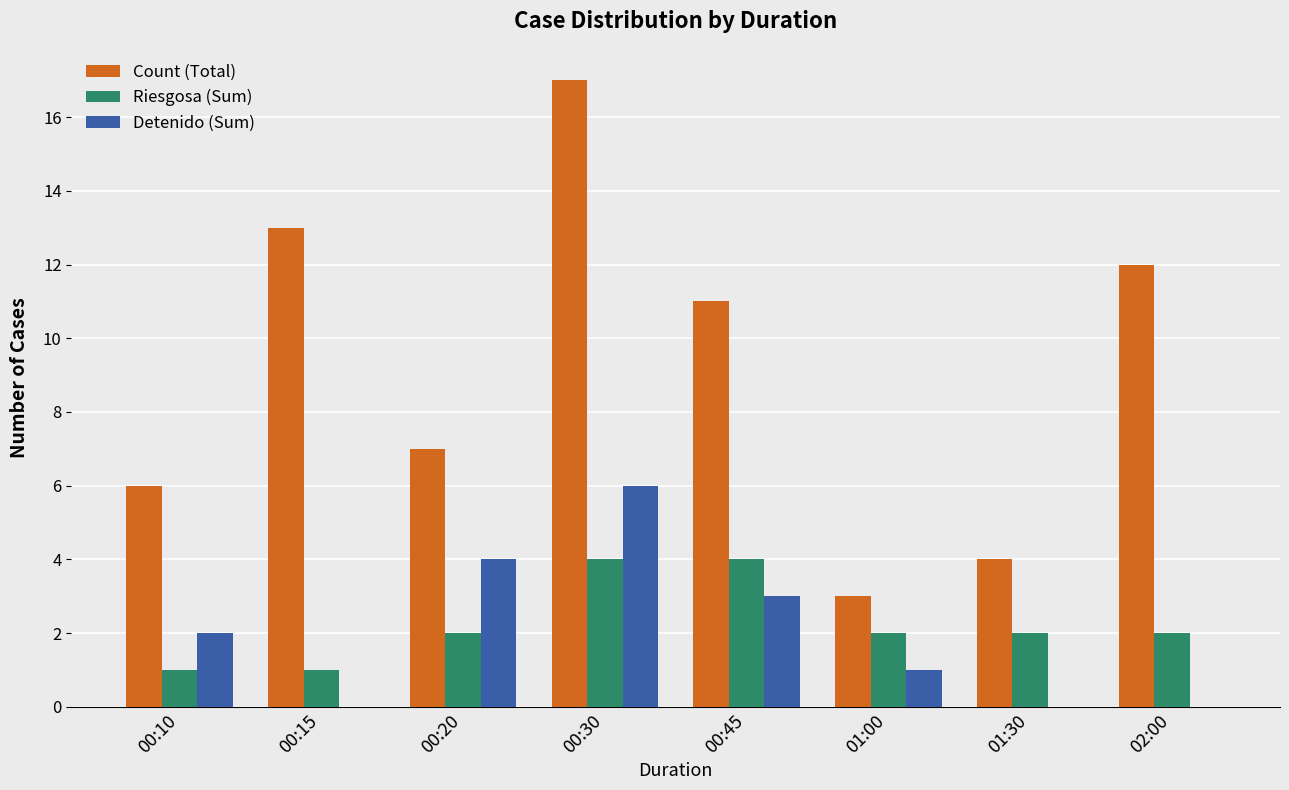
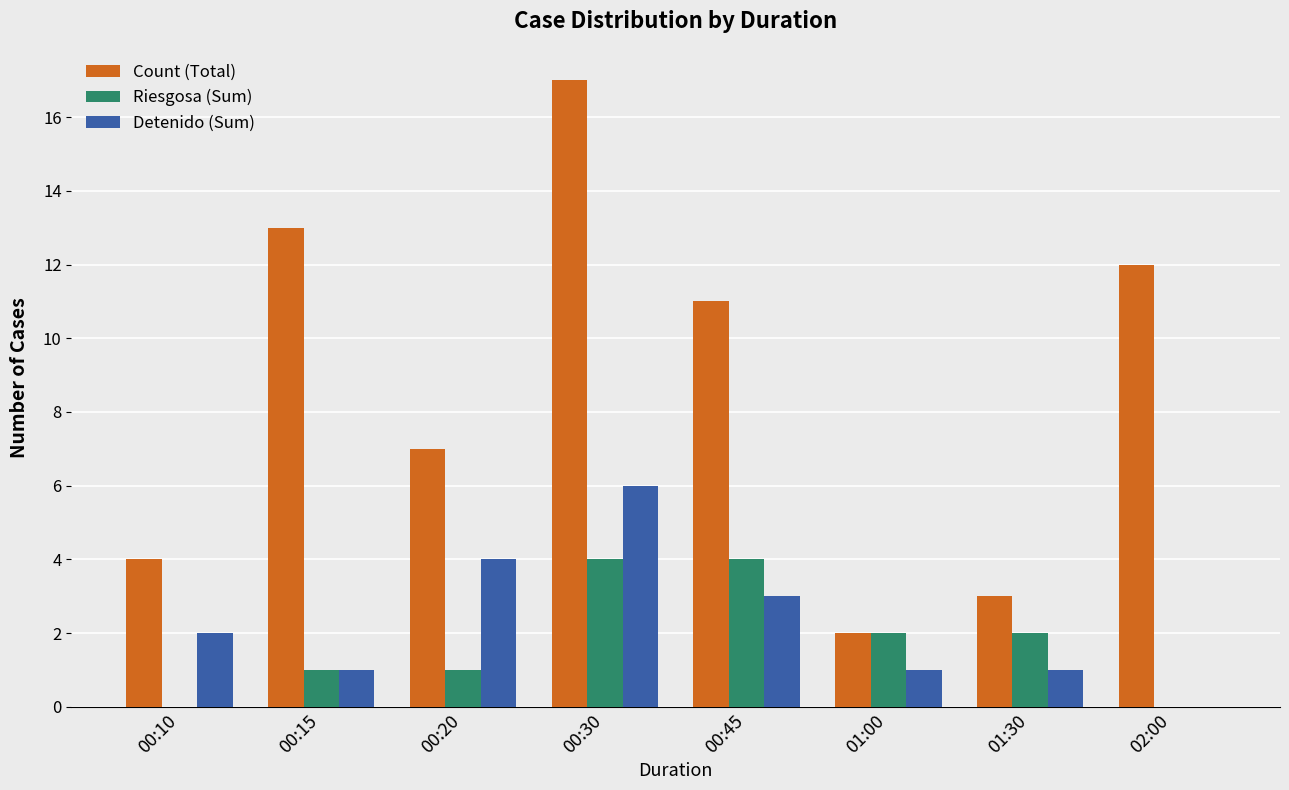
  {
    "Count (Total)": {
-     "00:10": 6,
+     "00:10": 4,
      "00:15": 13,
      "00:20": 7,
      "00:30": 17,
      "00:45": 11,
-     "01:00": 3,
-     "01:30": 4,
+     "01:00": 2,
+     "01:30": 3,
      "02:00": 12
    },
    "Riesgosa (Sum)": {
-     "00:10": 1,
+     "00:10": 0,
      "00:15": 1,
-     "00:20": 2,
+     "00:20": 1,
      "00:30": 4,
      "00:45": 4,
      "01:00": 2,
      "01:30": 2,
-     "02:00": 2
+     "02:00": 0
    },
    "Detenido (Sum)": {
      "00:10": 2,
-     "00:15": 0,
+     "00:15": 1,
      "00:20": 4,
      "00:30": 6,
      "00:45": 3,
      "01:00": 1,
-     "01:30": 0,
+     "01:30": 1,
      "02:00": 0
    }
  }
